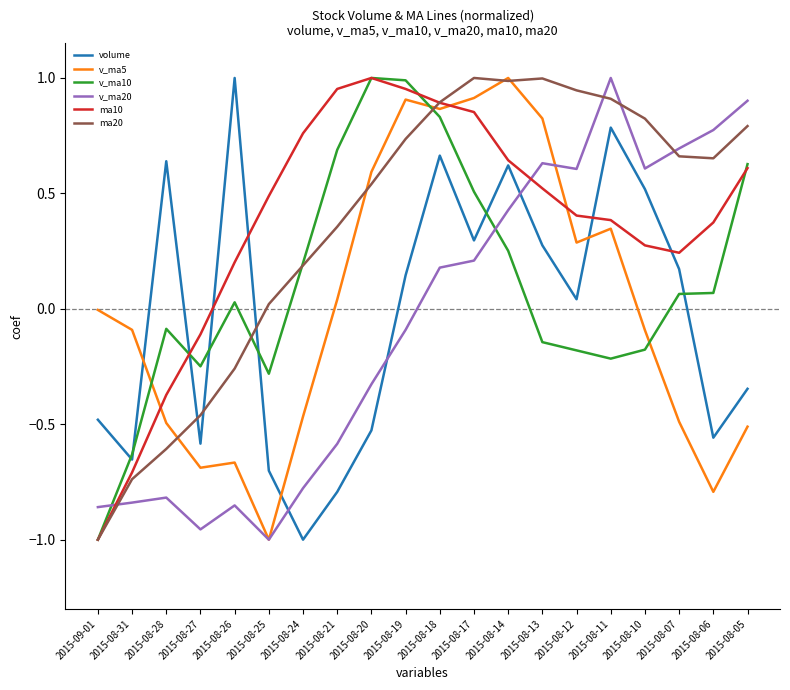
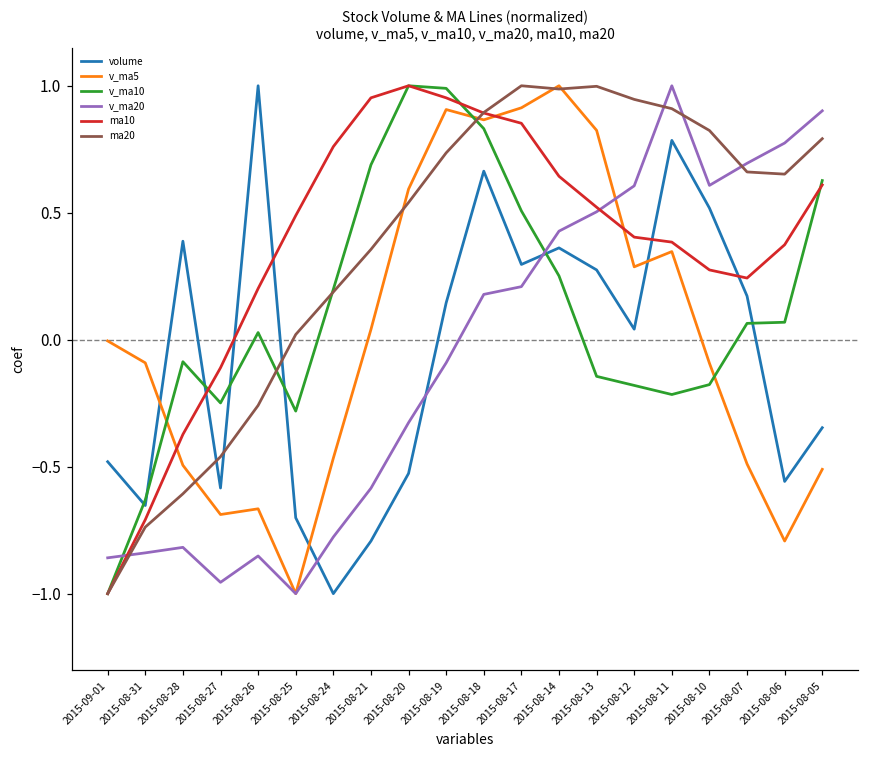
  {
    "volume": {
      "2015-09-01": -0.48,
      "2015-08-31": -0.65,
-     "2015-08-28": 0.64,
+     "2015-08-28": 0.39,
      "2015-08-27": -0.58,
      "2015-08-26": 1.00,
      "2015-08-25": -0.70,
      "2015-08-24": -1.00,
      "2015-08-21": -0.79,
      "2015-08-20": -0.53,
      "2015-08-19": 0.15,
      "2015-08-18": 0.66,
      "2015-08-17": 0.30,
-     "2015-08-14": 0.62,
+     "2015-08-14": 0.36,
      "2015-08-13": 0.27,
      "2015-08-12": 0.04,
      "2015-08-11": 0.78,
      "2015-08-10": 0.52,
      "2015-08-07": 0.17,
      "2015-08-06": -0.56,
      "2015-08-05": -0.35
    },
    "v_ma5": {
      "2015-09-01": 0.00,
      "2015-08-31": -0.09,
      "2015-08-28": -0.49,
      "2015-08-27": -0.69,
      "2015-08-26": -0.67,
      "2015-08-24": -0.47,
      "2015-08-21": 0.04,
      "2015-08-20": 0.59,
      "2015-08-19": 0.91,
      "2015-08-18": 0.87,
      "2015-08-17": 0.91,
      "2015-08-14": 1.00,
      "2015-08-13": 0.82,
      "2015-08-12": 0.29,
      "2015-08-11": 0.35,
      "2015-08-10": -0.09,
      "2015-08-07": -0.49,
      "2015-08-06": -0.79,
      "2015-08-05": -0.51
    },
    "v_ma10": {
      "2015-08-31": -0.63,
      "2015-08-28": -0.09,
      "2015-08-27": -0.25,
      "2015-08-26": 0.03,
      "2015-08-25": -0.28,
      "2015-08-21": 0.69,
      "2015-08-19": 0.99,
      "2015-08-18": 0.83,
      "2015-08-17": 0.51,
      "2015-08-14": 0.25,
      "2015-08-13": -0.14,
      "2015-08-12": -0.18,
      "2015-08-11": -0.22,
      "2015-08-10": -0.18,
      "2015-08-07": 0.06,
      "2015-08-06": 0.07,
      "2015-08-05": 0.63
    },
    "v_ma20": {
      "2015-09-01": -0.86,
      "2015-08-31": -0.84,
      "2015-08-28": -0.82,
      "2015-08-27": -0.96,
      "2015-08-26": -0.85,
      "2015-08-24": -0.78,
      "2015-08-21": -0.58,
      "2015-08-20": -0.33,
      "2015-08-19": -0.09,
      "2015-08-18": 0.18,
      "2015-08-17": 0.21,
      "2015-08-14": 0.43,
-     "2015-08-13": 0.63,
+     "2015-08-13": 0.50,
      "2015-08-12": 0.61,
      "2015-08-11": 1.00,
      "2015-08-10": 0.61,
      "2015-08-07": 0.69,
      "2015-08-06": 0.77,
      "2015-08-05": 0.90
    },
    "ma10": {
      "2015-08-31": -0.71,
      "2015-08-28": -0.37,
      "2015-08-27": -0.11,
      "2015-08-26": 0.20,
      "2015-08-25": 0.49,
      "2015-08-24": 0.76,
      "2015-08-21": 0.95,
      "2015-08-19": 0.95,
      "2015-08-17": 0.85,
      "2015-08-14": 0.64,
      "2015-08-13": 0.52,
      "2015-08-12": 0.40,
      "2015-08-11": 0.38,
      "2015-08-10": 0.27,
      "2015-08-07": 0.24,
      "2015-08-06": 0.37,
      "2015-08-05": 0.61
    },
    "ma20": {
      "2015-08-31": -0.74,
      "2015-08-28": -0.61,
      "2015-08-27": -0.46,
      "2015-08-26": -0.26,
      "2015-08-25": 0.02,
      "2015-08-21": 0.36,
      "2015-08-20": 0.54,
      "2015-08-19": 0.74,
      "2015-08-17": 1.00,
      "2015-08-14": 0.99,
      "2015-08-13": 1.00,
      "2015-08-12": 0.95,
      "2015-08-11": 0.91,
      "2015-08-10": 0.82,
      "2015-08-07": 0.66,
      "2015-08-06": 0.65,
      "2015-08-05": 0.79
    }
  }
